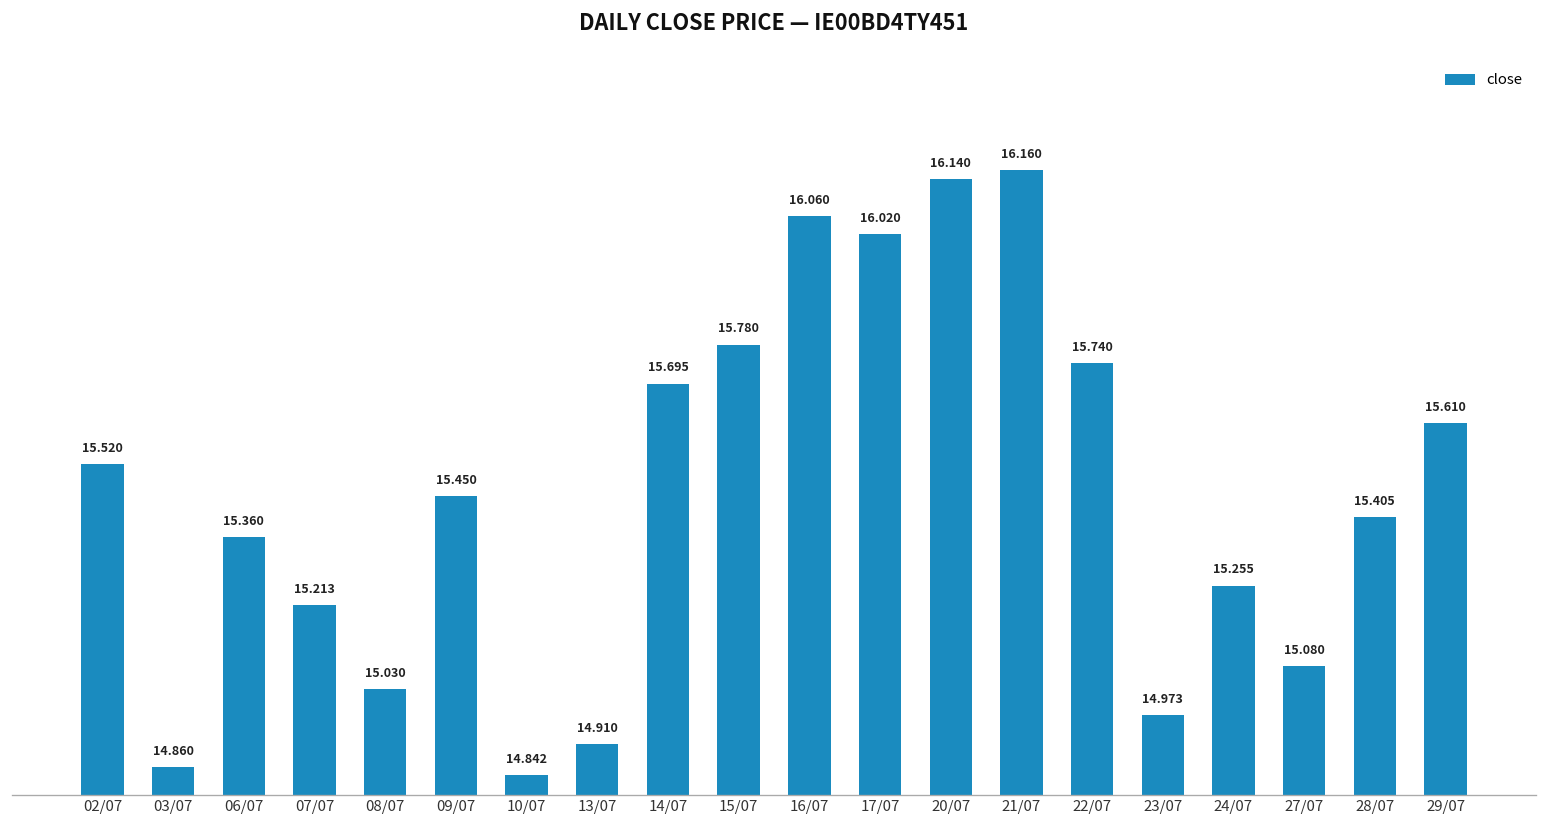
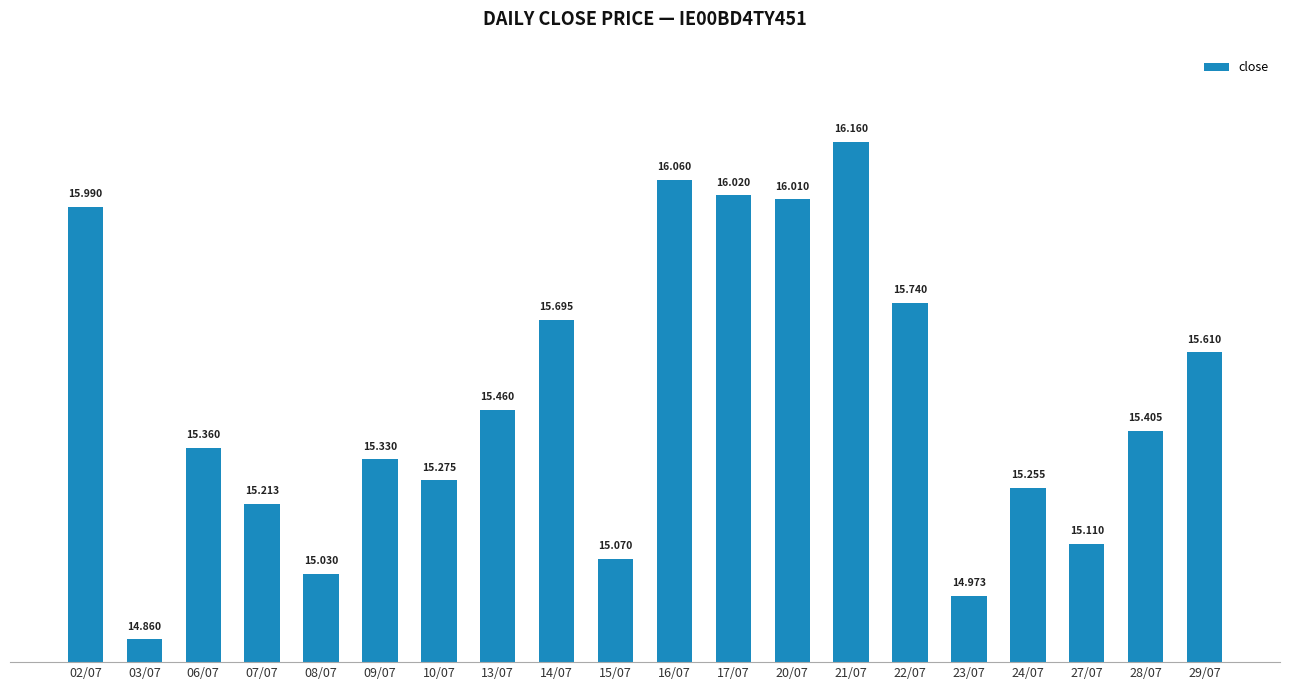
  {
-   "02/07": 15.520,
+   "02/07": 15.990,
    "03/07": 14.860,
    "06/07": 15.360,
    "07/07": 15.213,
    "08/07": 15.030,
-   "09/07": 15.450,
-   "10/07": 14.842,
-   "13/07": 14.910,
+   "09/07": 15.330,
+   "10/07": 15.275,
+   "13/07": 15.460,
    "14/07": 15.695,
-   "15/07": 15.780,
+   "15/07": 15.070,
    "16/07": 16.060,
    "17/07": 16.020,
-   "20/07": 16.140,
+   "20/07": 16.010,
    "21/07": 16.160,
    "22/07": 15.740,
    "23/07": 14.973,
    "24/07": 15.255,
-   "27/07": 15.080,
+   "27/07": 15.110,
    "28/07": 15.405,
    "29/07": 15.610
  }
